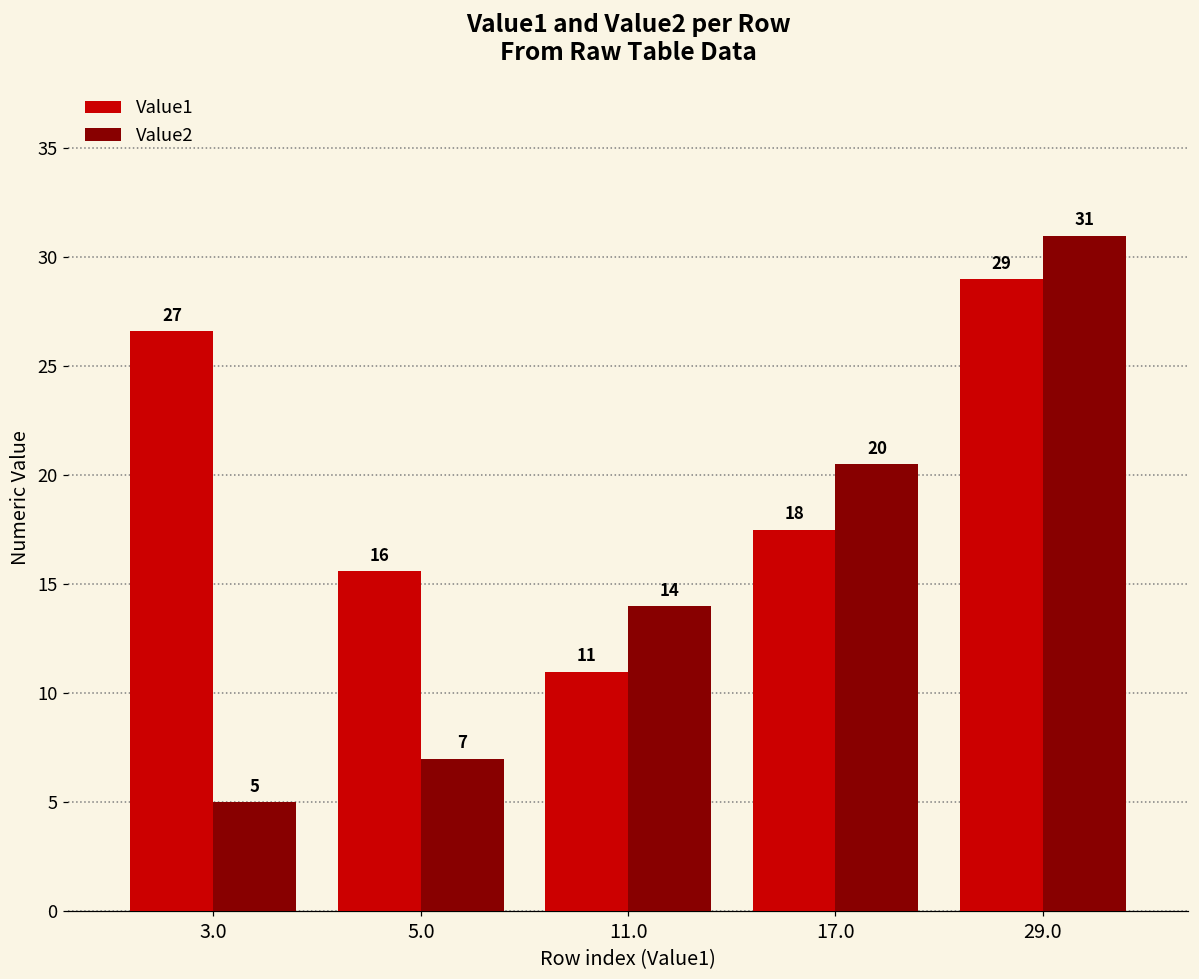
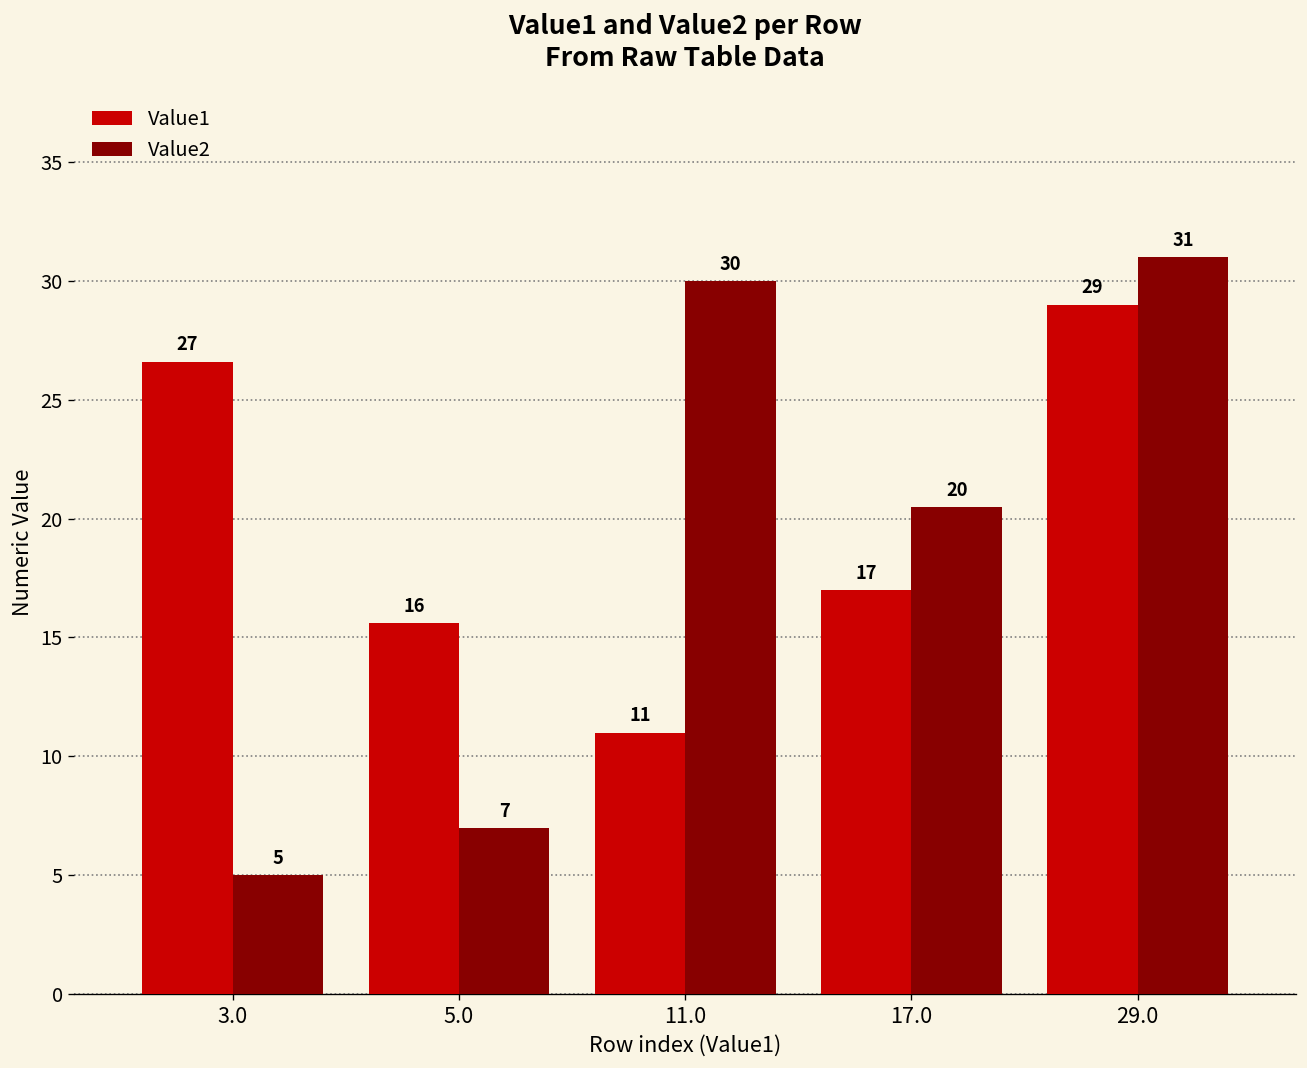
  {
    "Value1": {
      "3.0": 27,
      "5.0": 16,
      "11.0": 11,
-     "17.0": 18,
+     "17.0": 17,
      "29.0": 29
    },
    "Value2": {
      "3.0": 5,
      "5.0": 7,
-     "11.0": 14,
+     "11.0": 30,
      "17.0": 20,
      "29.0": 31
    }
  }
